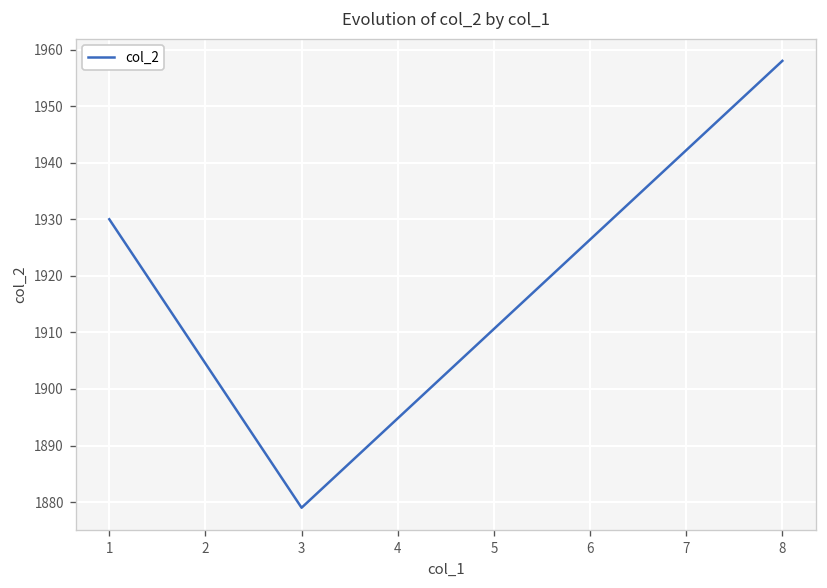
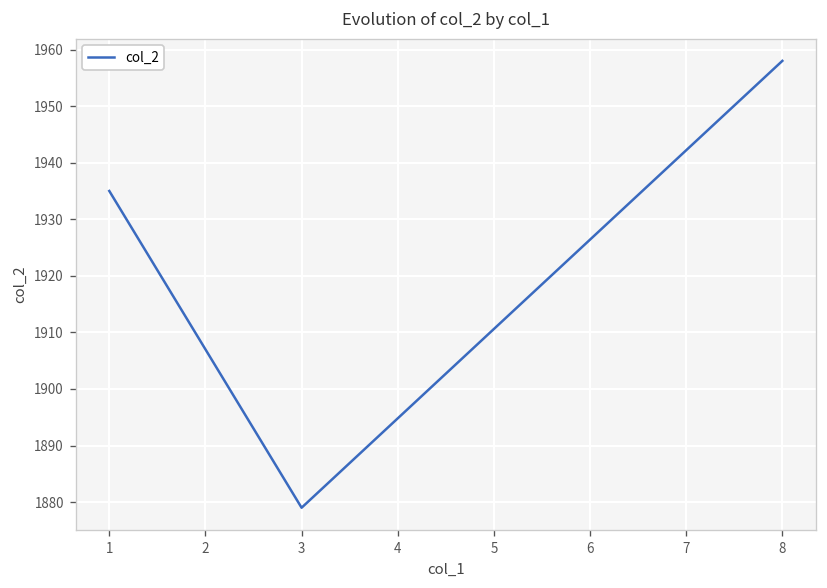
  {
-   "1": 1930,
+   "1": 1935,
    "3": 1879,
    "8": 1958
  }
